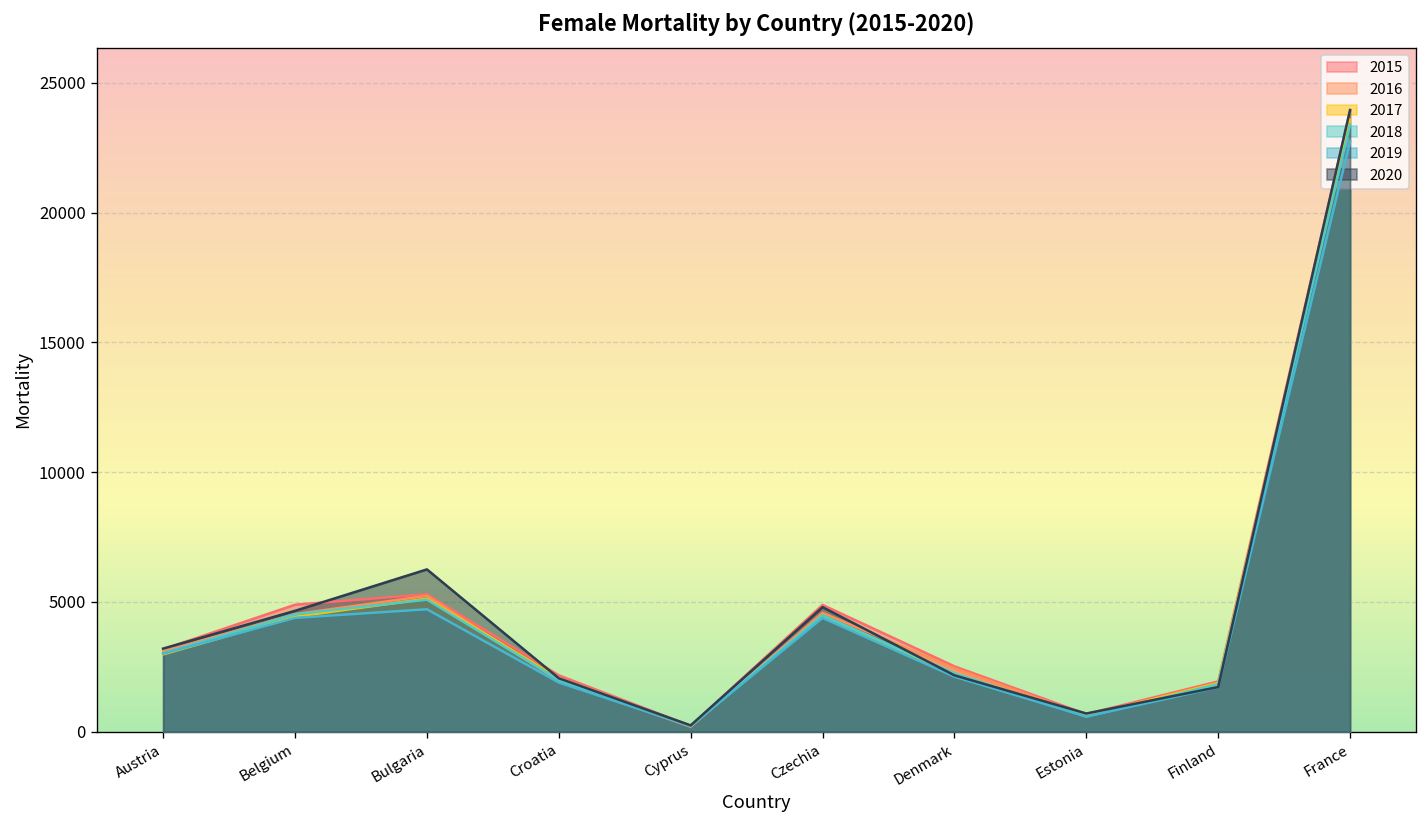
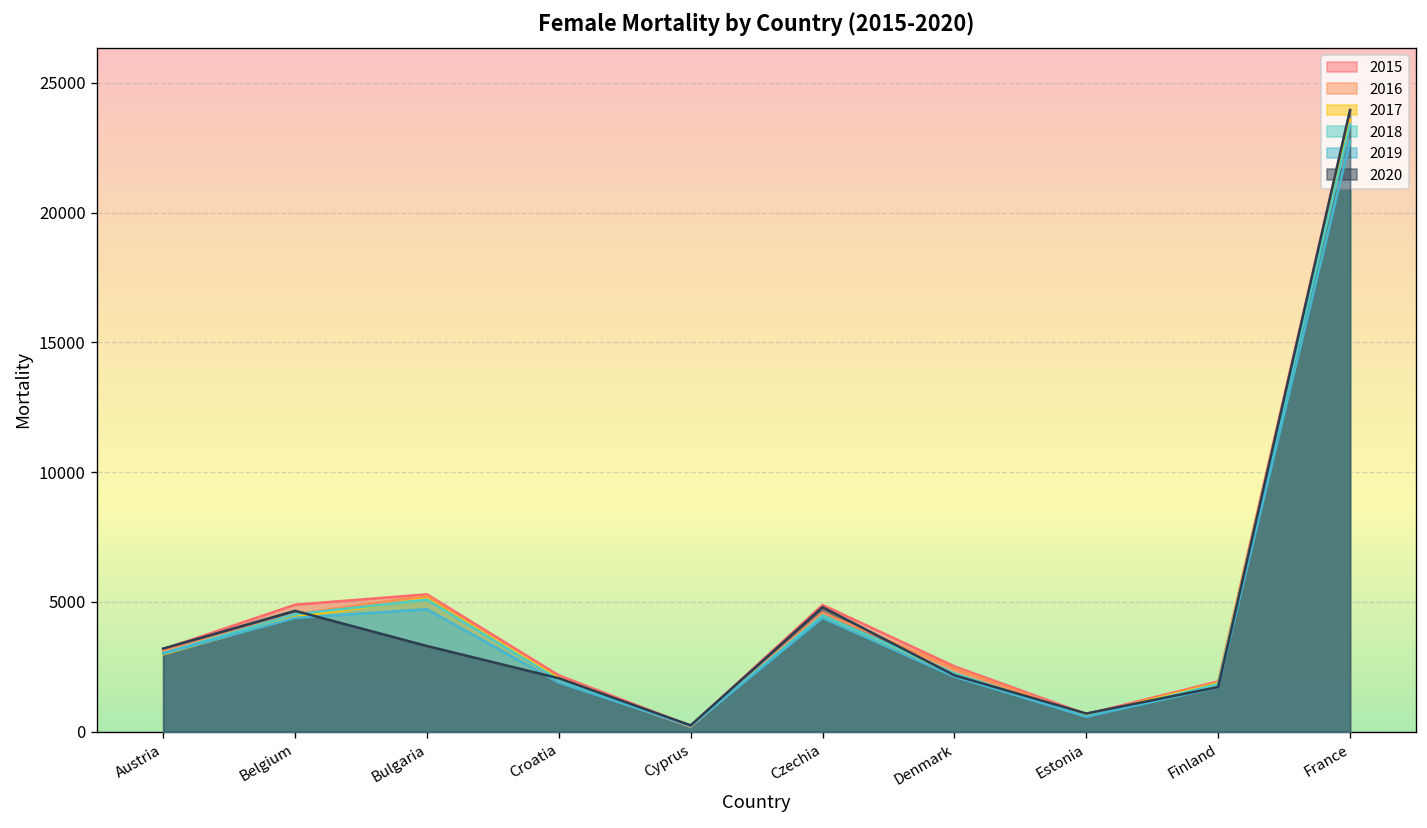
  {
    "2020": {
      "Belgium": 4700,
-     "Bulgaria": 6300
+     "Bulgaria": 3300
    }
  }
